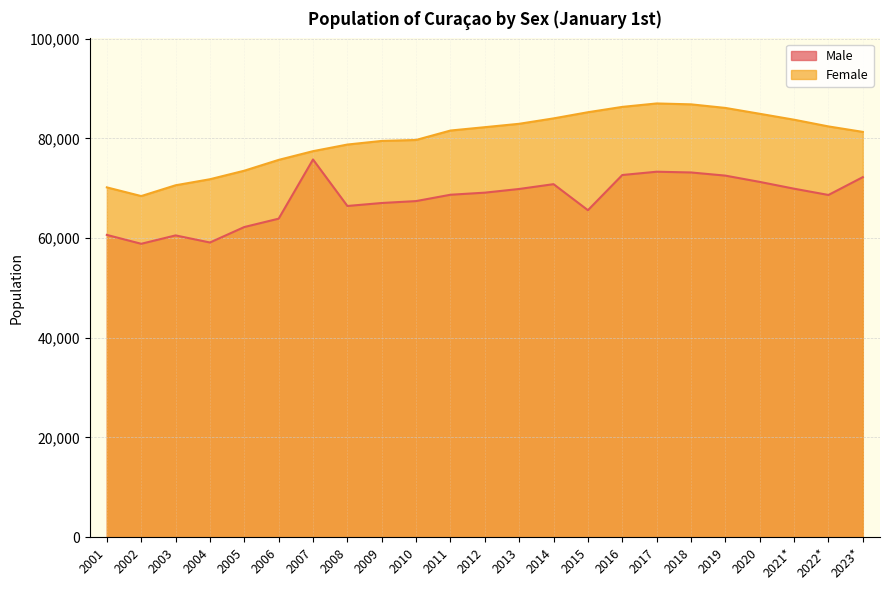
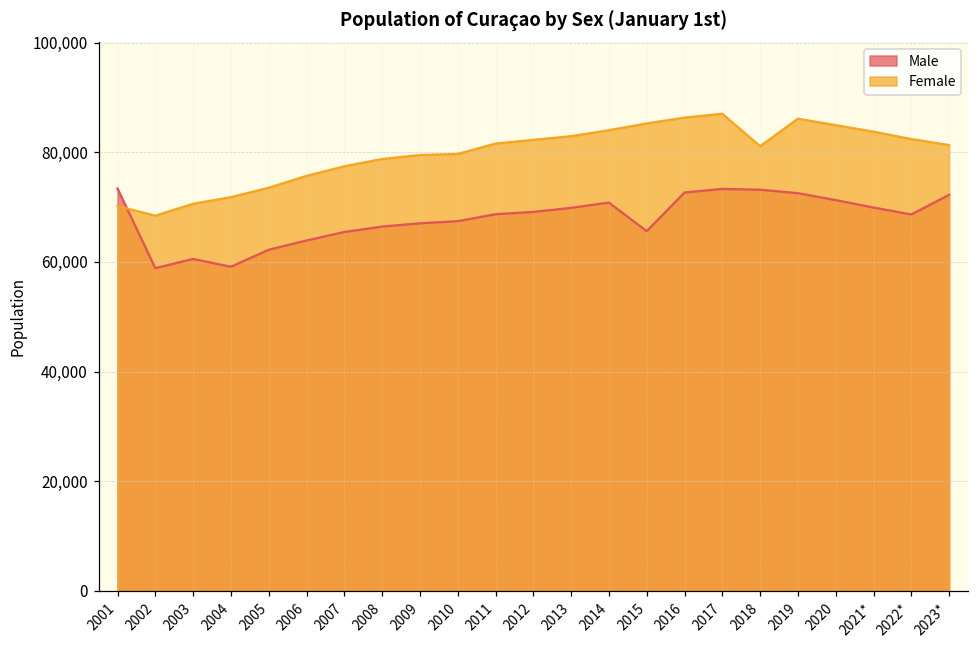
  {
    "Male": {
-     "2001": "61,000",
+     "2001": "73,000",
      "2002": "59,000",
      "2003": "61,000",
      "2004": "59,000",
      "2005": "62,000",
      "2006": "64,000",
-     "2007": "76,000",
+     "2007": "65,000",
      "2008": "66,000",
      "2009": "67,000",
      "2010": "67,000",
      "2011": "69,000",
      "2012": "69,000",
      "2013": "70,000",
      "2014": "71,000",
      "2015": "66,000",
      "2016": "73,000",
      "2017": "73,000",
      "2018": "73,000",
      "2019": "73,000",
      "2020": "71,000",
      "2021*": "70,000",
      "2022*": "69,000",
      "2023*": "72,000"
    },
    "Female": {
      "2001": "70,000",
      "2002": "68,000",
      "2003": "71,000",
      "2004": "72,000",
      "2005": "74,000",
      "2006": "76,000",
      "2007": "77,000",
      "2008": "79,000",
      "2009": "79,000",
      "2010": "80,000",
      "2011": "82,000",
      "2012": "82,000",
      "2013": "83,000",
      "2014": "84,000",
      "2015": "85,000",
      "2016": "86,000",
      "2017": "87,000",
-     "2018": "87,000",
+     "2018": "81,000",
      "2019": "86,000",
      "2020": "85,000",
      "2021*": "84,000",
      "2022*": "82,000",
      "2023*": "81,000"
    }
  }
